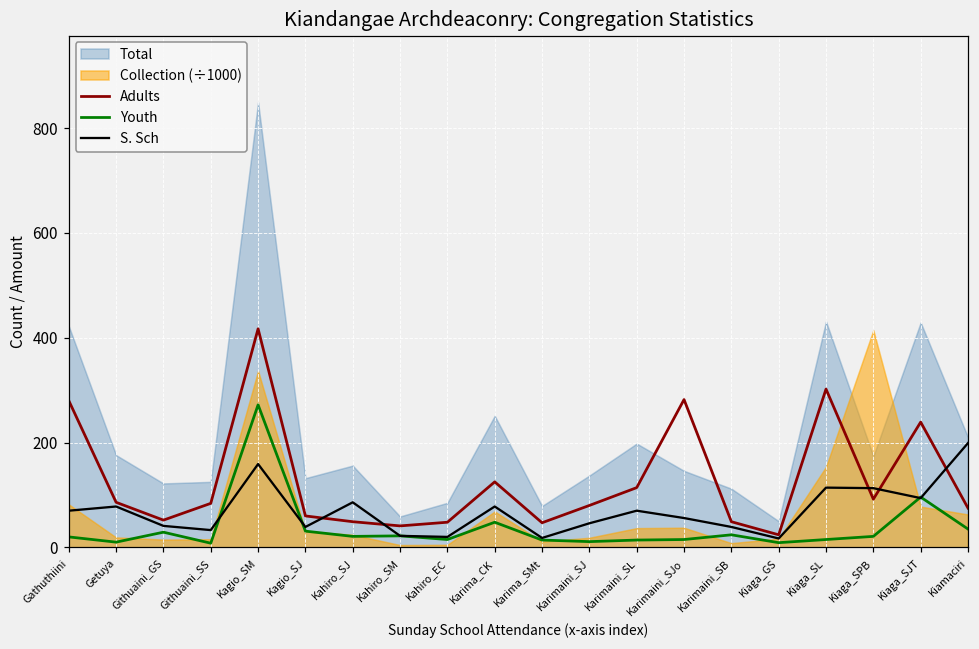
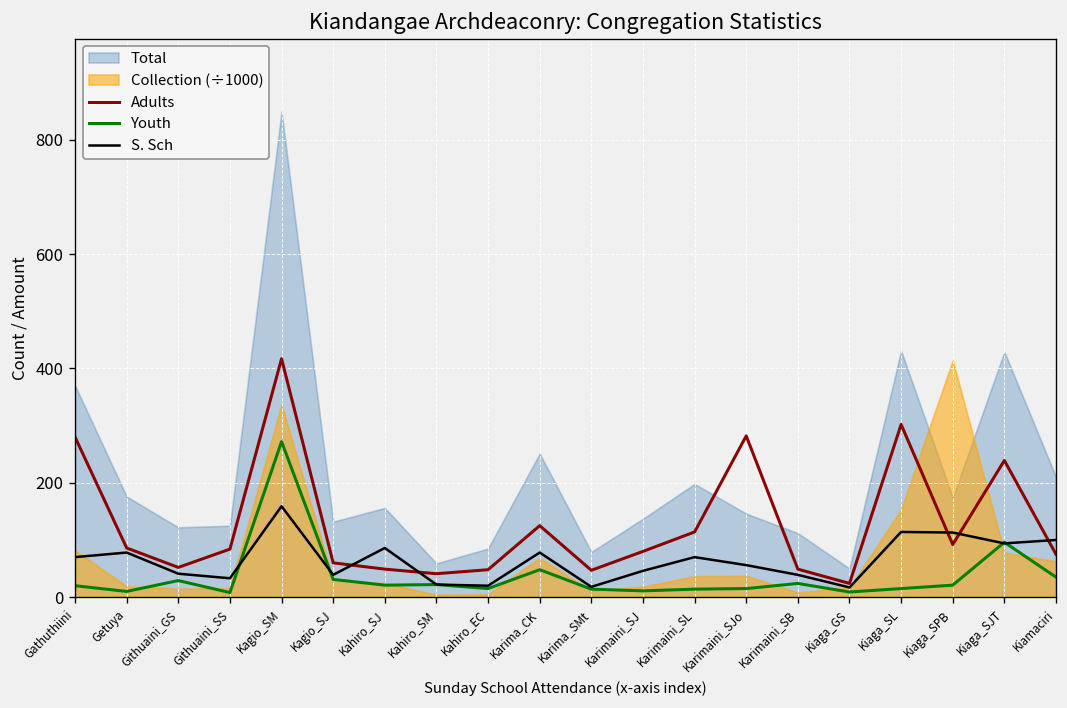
  {
    "Total": {
-     "Gathuthiini": 420,
+     "Gathuthiini": 370,
      "Getuya": 180,
      "Githuaini_GS": 120,
      "Githuaini_SS": 130,
      "Kagio_SM": 850,
      "Kagio_SJ": 130,
      "Kahiro_SJ": 160,
      "Kahiro_SM": 60,
      "Kahiro_EC": 90,
      "Karima_CK": 250,
      "Karima_SMt": 80,
      "Karimaini_SJ": 140,
      "Karimaini_SL": 200,
      "Karimaini_SJo": 150,
      "Karimaini_SB": 110,
      "Kiaga_GS": 50,
      "Kiaga_SL": 430,
      "Kiaga_SPB": 170,
      "Kiaga_SJT": 430,
      "Kiamaciri": 210
    },
    "Adults": {
      "Gathuthiini": 280,
      "Getuya": 90,
      "Githuaini_GS": 50,
      "Githuaini_SS": 80,
      "Kagio_SM": 420,
      "Kagio_SJ": 60,
      "Kahiro_SJ": 50,
      "Kahiro_SM": 40,
      "Kahiro_EC": 50,
      "Karima_CK": 130,
      "Karima_SMt": 50,
      "Karimaini_SJ": 80,
      "Karimaini_SL": 110,
      "Karimaini_SJo": 280,
      "Karimaini_SB": 50,
      "Kiaga_GS": 20,
      "Kiaga_SL": 300,
      "Kiaga_SPB": 90,
      "Kiaga_SJT": 240,
      "Kiamaciri": 80
    },
    "Youth": {
      "Gathuthiini": 20,
      "Getuya": 10,
      "Githuaini_GS": 30,
      "Githuaini_SS": 10,
      "Kagio_SM": 270,
      "Karima_CK": 50,
      "Karimaini_SJ": 10,
      "Karimaini_SL": 10,
      "Karimaini_SJo": 20,
      "Karimaini_SB": 20,
      "Kiaga_GS": 10,
      "Kiaga_SL": 20,
      "Kiaga_SPB": 20,
      "Kiamaciri": 40
    },
    "Collection (÷1000)": {
      "Gathuthiini": 80,
      "Getuya": 20,
      "Githuaini_GS": 10,
      "Githuaini_SS": 20,
      "Kagio_SM": 340,
      "Karima_CK": 70,
      "Karimaini_SJ": 20,
      "Karimaini_SL": 40,
      "Karimaini_SJo": 40,
      "Karimaini_SB": 10,
      "Kiaga_SL": 150,
      "Kiaga_SPB": 410,
      "Kiaga_SJT": 80,
      "Kiamaciri": 60
    },
    "S. Sch": {
      "Gathuthiini": 70,
      "Getuya": 80,
      "Githuaini_GS": 40,
      "Githuaini_SS": 30,
      "Kagio_SM": 160,
      "Kagio_SJ": 40,
      "Kahiro_SJ": 90,
      "Karima_CK": 80,
      "Karimaini_SJ": 50,
      "Karimaini_SL": 70,
      "Karimaini_SJo": 60,
      "Karimaini_SB": 40,
      "Kiaga_SL": 110,
      "Kiaga_SPB": 110,
-     "Kiamaciri": 200
+     "Kiamaciri": 100
    }
  }
